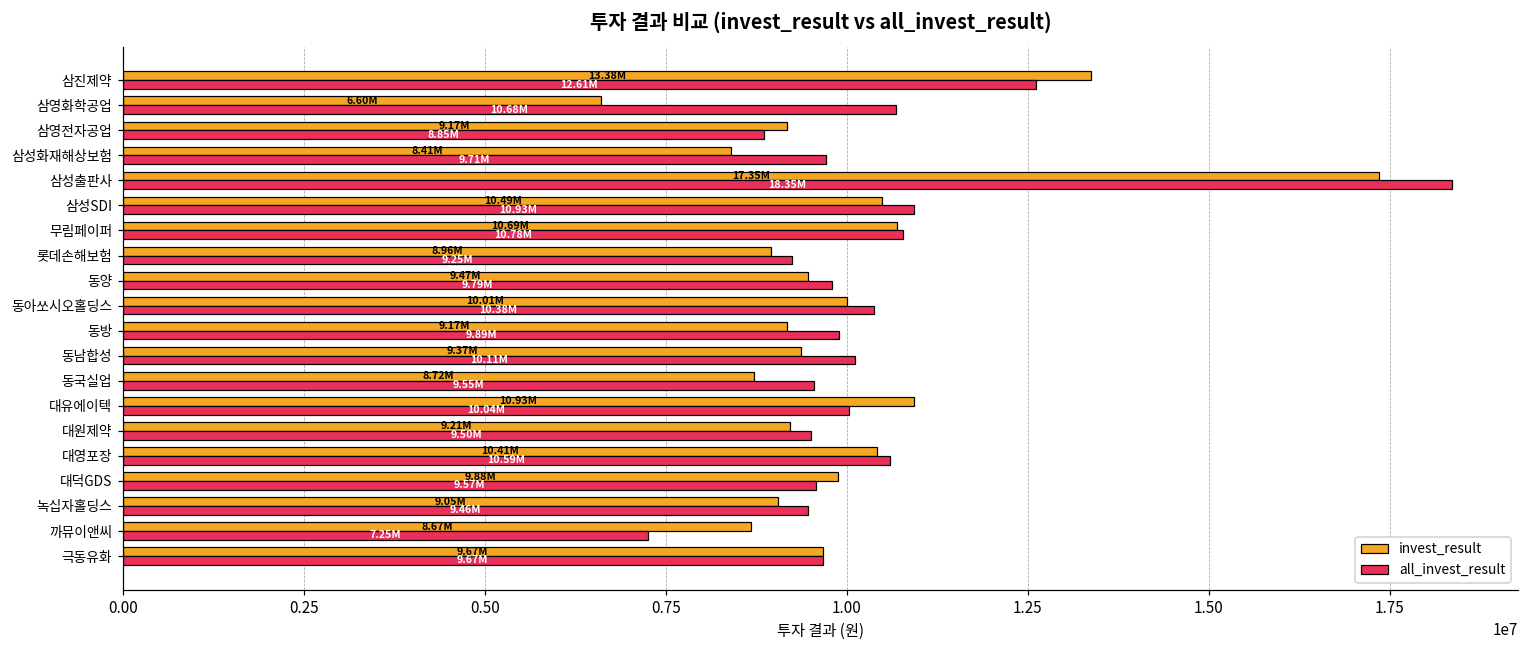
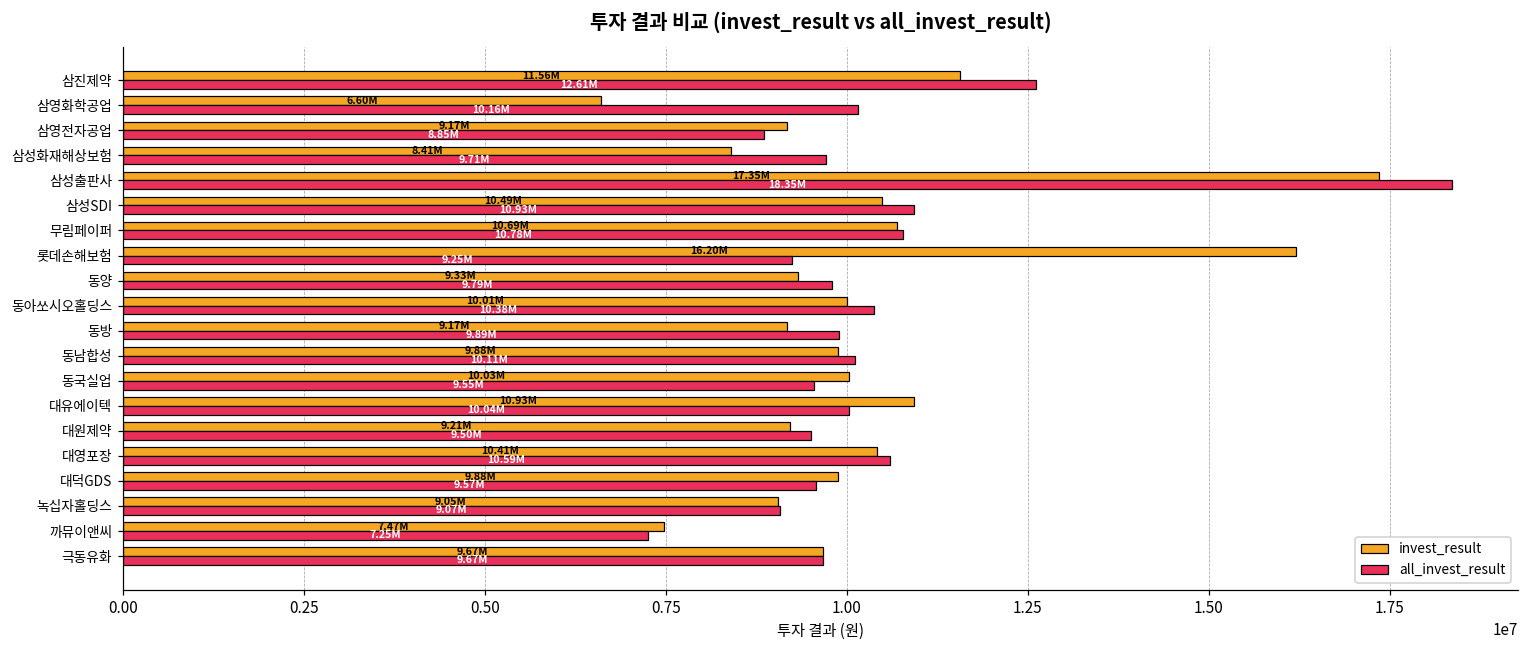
  {
    "invest_result": {
-     "삼진제약": "13.38M",
+     "삼진제약": "11.56M",
      "삼영화학공업": "6.60M",
      "삼영전자공업": "9.17M",
      "삼성화재해상보험": "8.41M",
      "삼성출판사": "17.35M",
      "삼성SDI": "10.49M",
-     "롯데손해보험": "8.96M",
-     "동양": "9.47M",
+     "롯데손해보험": "16.20M",
+     "동양": "9.33M",
      "동아쏘시오홀딩스": "10.01M",
      "동방": "9.17M",
-     "동남합성": "9.37M",
-     "동국실업": "8.72M",
+     "동남합성": "9.88M",
+     "동국실업": "10.03M",
      "대유에이텍": "10.93M",
      "대원제약": "9.21M",
      "대덕GDS": "9.88M",
      "녹십자홀딩스": "9.05M",
-     "까뮤이앤씨": "8.67M"
+     "까뮤이앤씨": "7.47M"
    },
    "all_invest_result": {
      "삼진제약": "12.61M",
-     "삼영화학공업": "10.68M",
+     "삼영화학공업": "10.16M",
      "삼영전자공업": "8.85M",
      "삼성화재해상보험": "9.71M",
      "삼성출판사": "18.35M",
      "삼성SDI": "10.93M",
      "롯데손해보험": "9.25M",
      "동양": "9.79M",
      "동아쏘시오홀딩스": "10.38M",
      "동방": "9.89M",
      "동남합성": "10.11M",
      "동국실업": "9.55M",
      "대유에이텍": "10.04M",
      "대원제약": "9.50M",
      "대덕GDS": "9.57M",
-     "녹십자홀딩스": "9.46M",
+     "녹십자홀딩스": "9.07M",
      "까뮤이앤씨": "7.25M"
    }
  }
